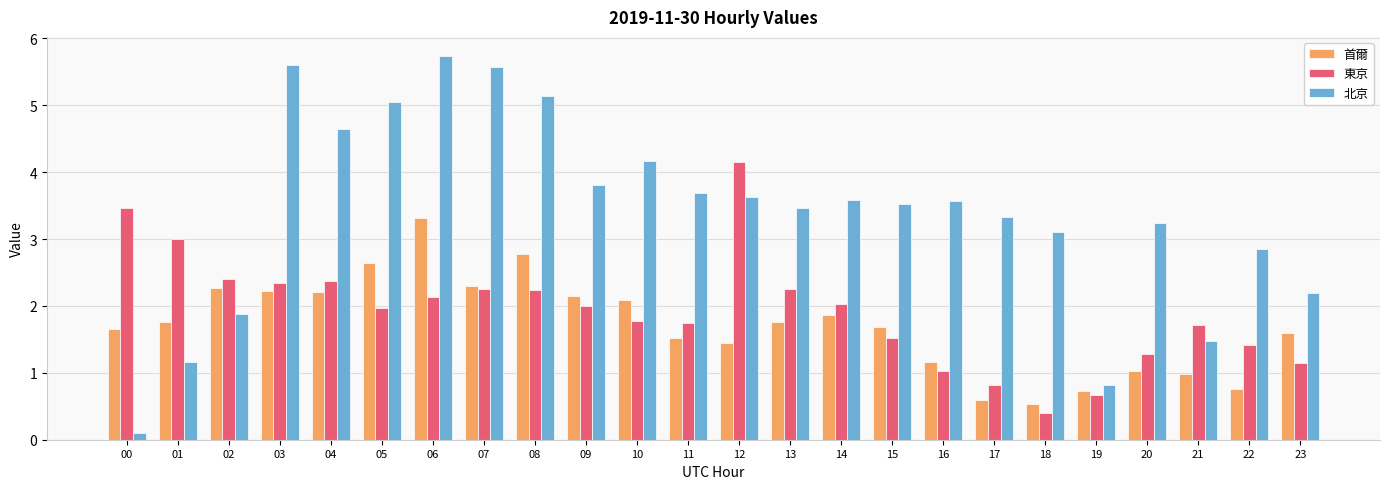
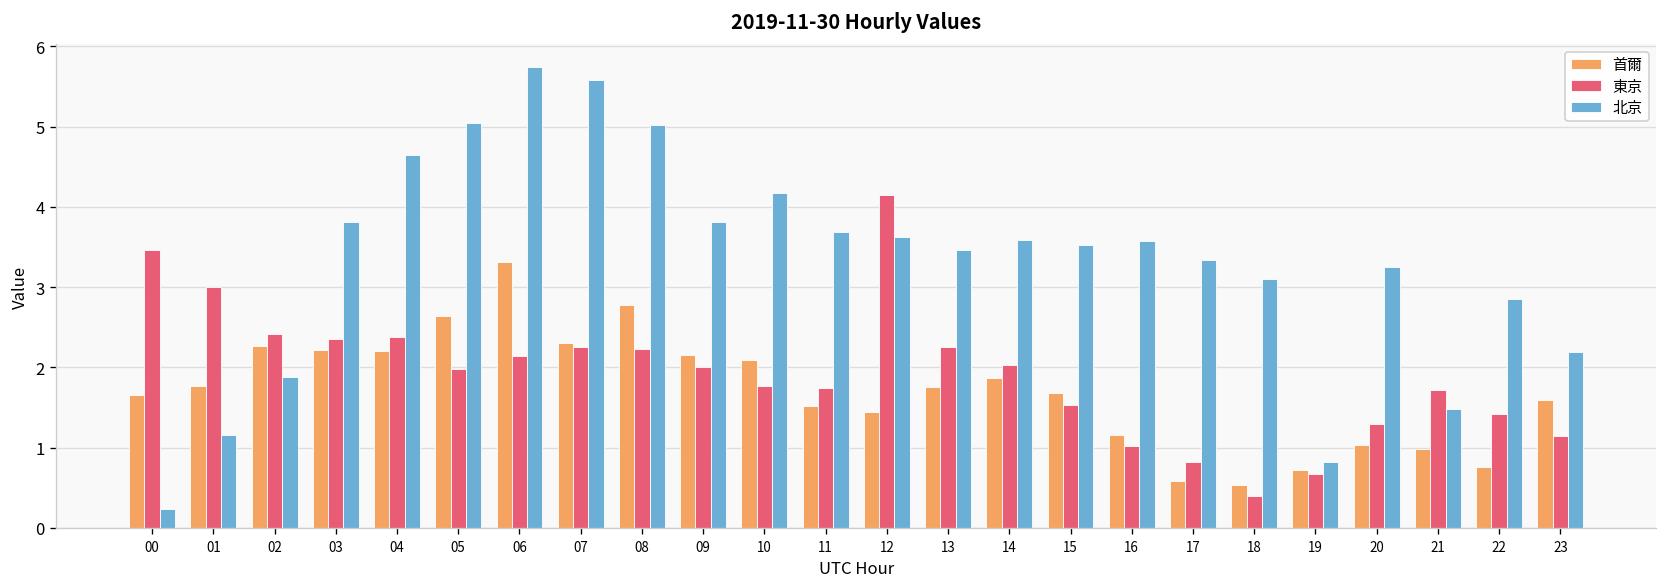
  {
    "首爾": {
      "00": 1.7,
      "01": 1.8,
      "02": 2.3,
      "03": 2.2,
      "04": 2.2,
      "05": 2.6,
      "06": 3.3,
      "07": 2.3,
      "08": 2.8,
      "09": 2.2,
      "10": 2.1,
      "11": 1.5,
      "12": 1.4,
      "13": 1.8,
      "14": 1.9,
      "15": 1.7,
      "16": 1.2,
      "17": 0.6,
      "18": 0.5,
      "19": 0.7,
      "20": 1.0,
      "21": 1.0,
      "22": 0.8,
      "23": 1.6
    },
    "東京": {
      "00": 3.5,
      "01": 3.0,
      "02": 2.4,
      "03": 2.3,
      "04": 2.4,
      "05": 2.0,
      "06": 2.1,
      "07": 2.2,
      "08": 2.2,
      "09": 2.0,
      "10": 1.8,
      "11": 1.7,
      "12": 4.1,
      "13": 2.3,
      "14": 2.0,
      "15": 1.5,
      "16": 1.0,
      "17": 0.8,
      "18": 0.4,
      "19": 0.7,
      "20": 1.3,
      "21": 1.7,
      "22": 1.4,
      "23": 1.1
    },
    "北京": {
-     "00": 0.1,
+     "00": 0.2,
      "01": 1.2,
      "02": 1.9,
-     "03": 5.6,
+     "03": 3.8,
      "04": 4.6,
      "05": 5.0,
      "06": 5.7,
      "07": 5.6,
-     "08": 5.1,
+     "08": 5.0,
      "09": 3.8,
      "10": 4.2,
      "11": 3.7,
      "12": 3.6,
      "13": 3.5,
      "14": 3.6,
      "15": 3.5,
      "16": 3.6,
      "17": 3.3,
      "18": 3.1,
      "19": 0.8,
      "20": 3.2,
      "21": 1.5,
      "22": 2.9,
      "23": 2.2
    }
  }
